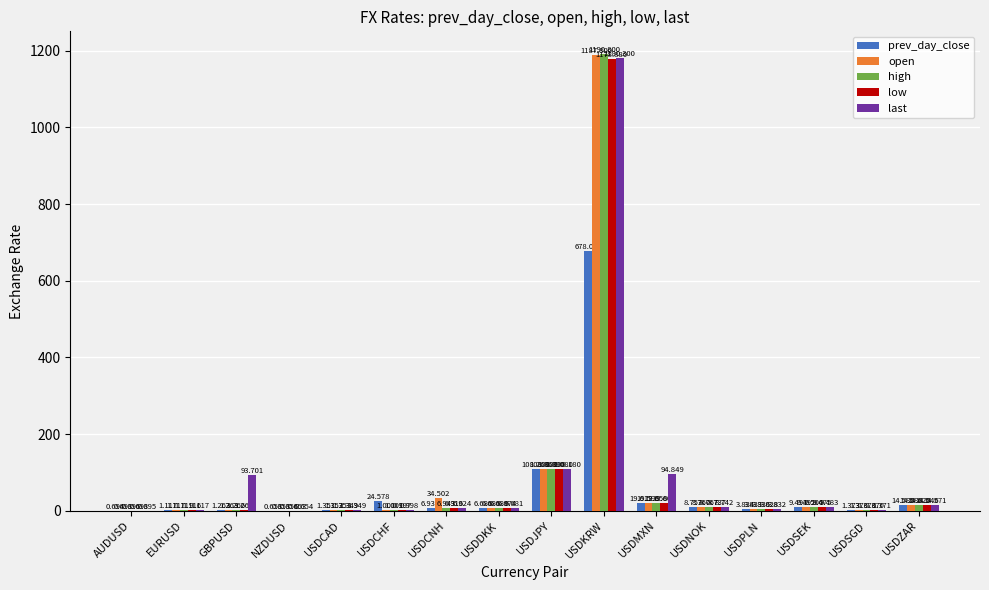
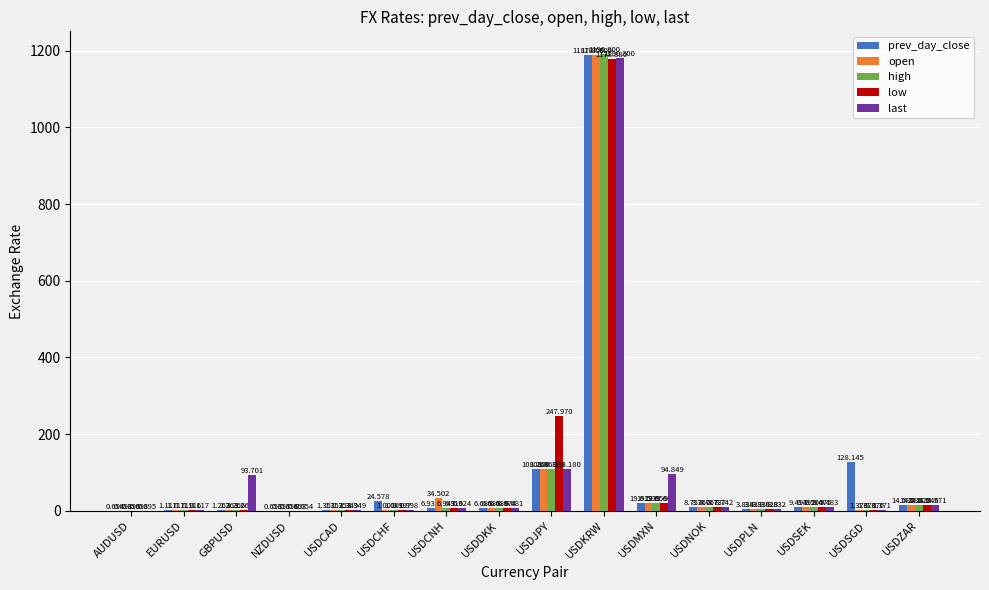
  {
    "prev_day_close": {
      "USDCHF": 24.578,
-     "USDKRW": 678.000,
-     "USDSGD": 1.373
+     "USDKRW": 1187.800,
+     "USDSGD": 128.145
    },
    "open": {
      "USDCNH": 34.502
    },
    "low": {
-     "USDJPY": 108.080
+     "USDJPY": 247.970
    },
    "last": {
      "GBPUSD": 93.701,
      "USDMXN": 94.849
    }
  }
